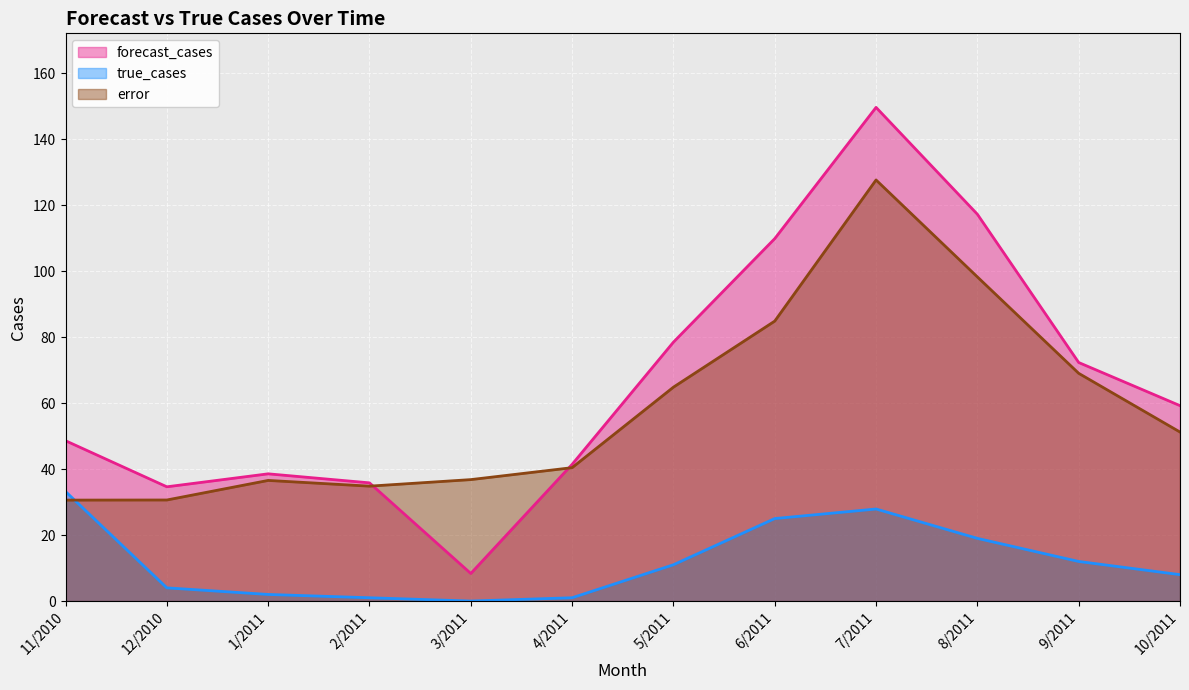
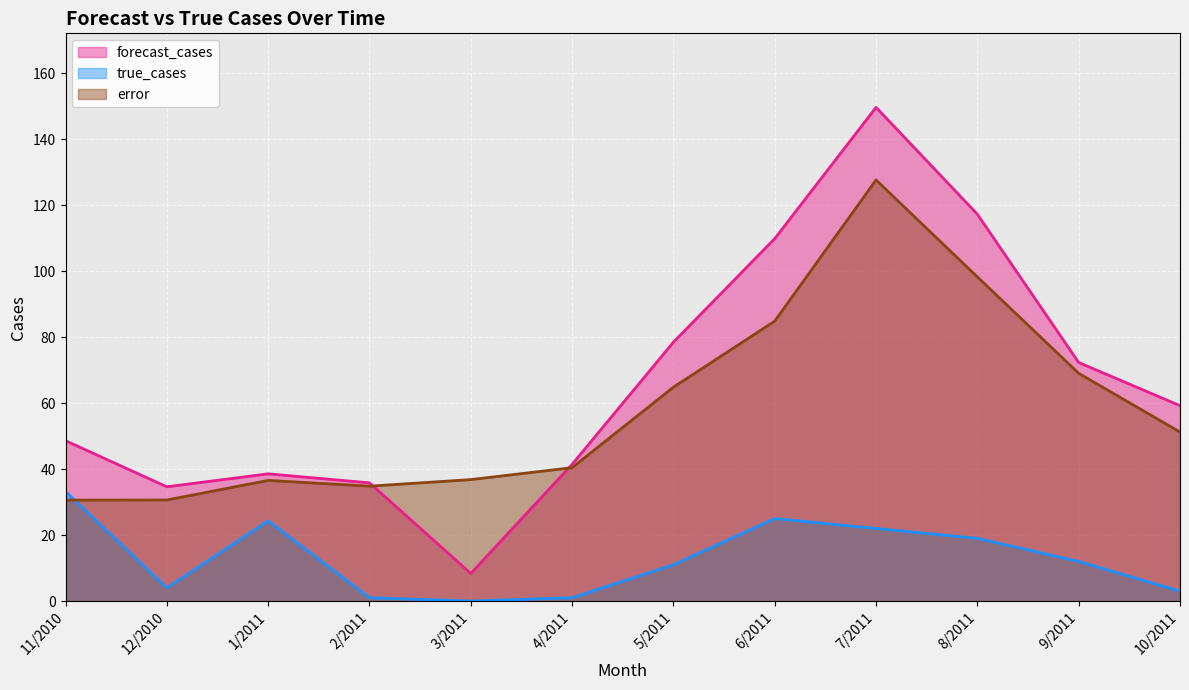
  {
    "forecast_cases": {
      "11/2010": 49,
      "12/2010": 35,
      "1/2011": 39,
      "2/2011": 36,
      "3/2011": 8,
      "4/2011": 41,
      "5/2011": 78,
      "6/2011": 110,
      "7/2011": 150,
      "8/2011": 117,
      "9/2011": 72,
      "10/2011": 59
    },
    "true_cases": {
      "11/2010": 33,
      "12/2010": 4,
-     "1/2011": 2,
+     "1/2011": 24,
      "2/2011": 1,
      "3/2011": 0,
      "4/2011": 1,
      "5/2011": 11,
      "6/2011": 25,
-     "7/2011": 28,
+     "7/2011": 22,
      "8/2011": 19,
      "9/2011": 12,
-     "10/2011": 8
+     "10/2011": 3
    },
    "error": {
      "11/2010": 31,
      "12/2010": 31,
      "1/2011": 37,
      "2/2011": 35,
      "3/2011": 37,
      "4/2011": 40,
      "5/2011": 65,
      "6/2011": 85,
      "7/2011": 128,
      "8/2011": 98,
      "9/2011": 69,
      "10/2011": 51
    }
  }
